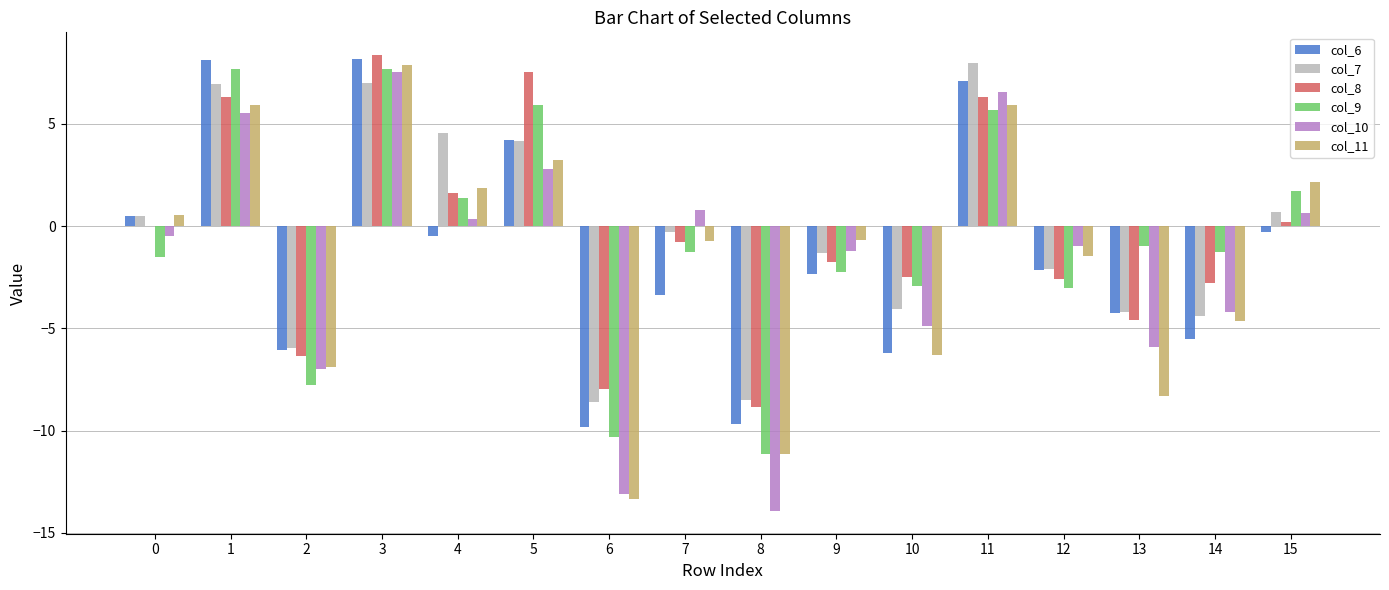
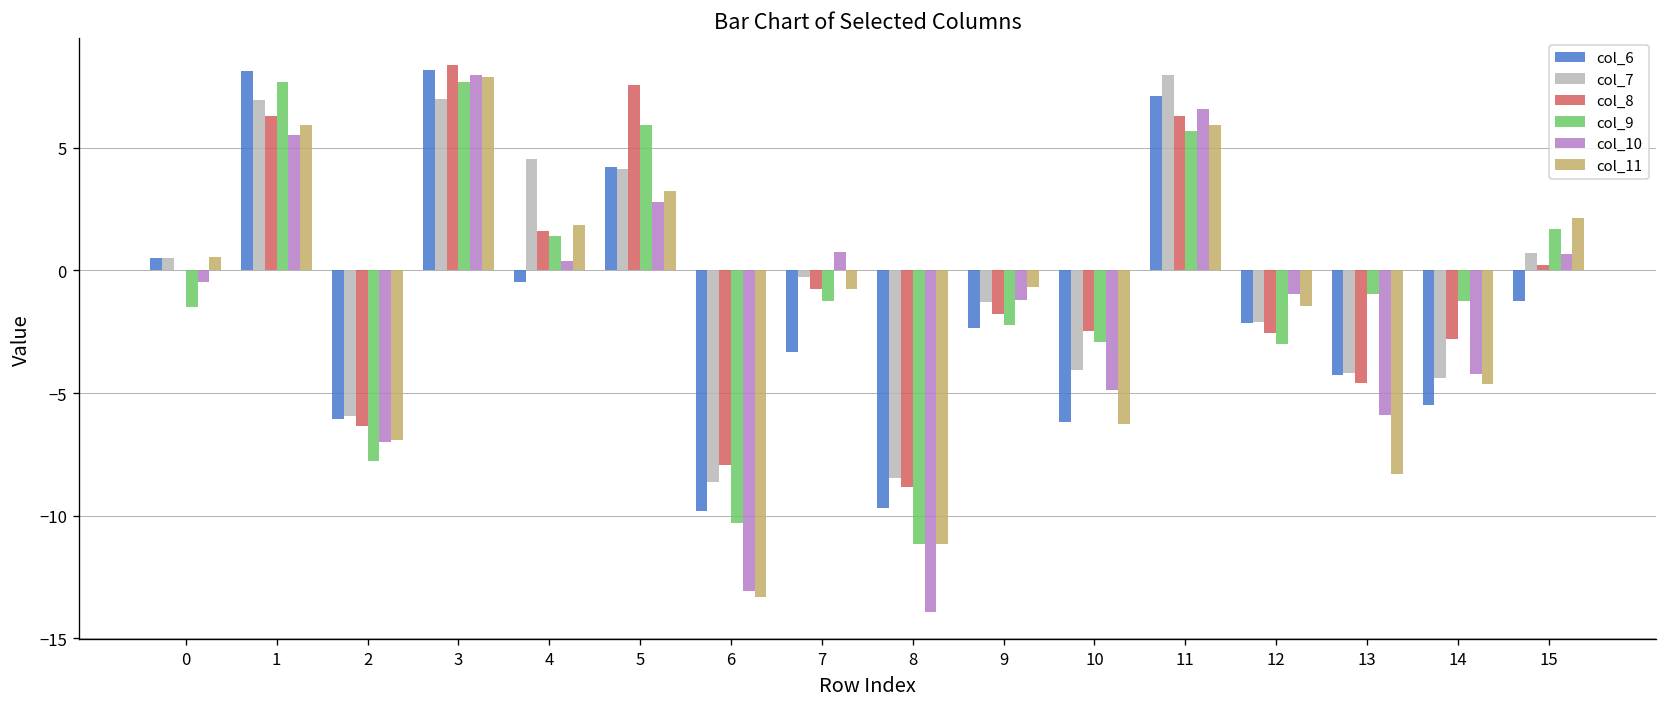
  {
    "col_6": {
      "0": 0.5,
      "1": 8.1,
      "2": -6.1,
      "3": 8.2,
      "4": -0.5,
      "5": 4.2,
      "6": -9.8,
      "7": -3.3,
      "8": -9.7,
      "9": -2.3,
      "10": -6.2,
      "11": 7.1,
      "12": -2.2,
      "13": -4.3,
      "14": -5.5,
-     "15": -0.3
+     "15": -1.2
    },
    "col_7": {
      "0": 0.5,
      "1": 6.9,
      "2": -6.0,
      "3": 7.0,
      "4": 4.5,
      "5": 4.1,
      "6": -8.6,
      "7": -0.3,
      "8": -8.5,
      "9": -1.3,
      "10": -4.1,
      "11": 8.0,
      "12": -2.1,
      "13": -4.2,
      "14": -4.4,
      "15": 0.7
    },
    "col_8": {
      "1": 6.3,
      "2": -6.3,
      "3": 8.4,
      "4": 1.6,
      "5": 7.6,
      "6": -7.9,
      "7": -0.8,
      "8": -8.9,
      "9": -1.8,
      "10": -2.5,
      "11": 6.3,
      "12": -2.6,
      "13": -4.6,
      "14": -2.8,
      "15": 0.2
    },
    "col_9": {
      "0": -1.5,
      "1": 7.7,
      "2": -7.8,
      "3": 7.7,
      "4": 1.4,
      "5": 5.9,
      "6": -10.3,
      "7": -1.3,
      "8": -11.2,
      "9": -2.2,
      "10": -2.9,
      "11": 5.7,
      "12": -3.0,
      "13": -1.0,
      "14": -1.2,
      "15": 1.7
    },
    "col_10": {
      "0": -0.5,
      "1": 5.5,
      "2": -7.0,
-     "3": 7.5,
+     "3": 7.9,
      "4": 0.4,
      "5": 2.8,
      "6": -13.1,
      "7": 0.8,
      "8": -13.9,
      "9": -1.2,
      "10": -4.9,
      "11": 6.6,
      "12": -1.0,
      "13": -5.9,
      "14": -4.2,
      "15": 0.7
    },
    "col_11": {
      "0": 0.6,
      "1": 5.9,
      "2": -6.9,
      "3": 7.9,
      "4": 1.9,
      "5": 3.2,
      "6": -13.3,
      "7": -0.7,
      "8": -11.2,
      "9": -0.7,
      "10": -6.3,
      "11": 5.9,
      "12": -1.4,
      "13": -8.3,
      "14": -4.6,
      "15": 2.2
    }
  }
